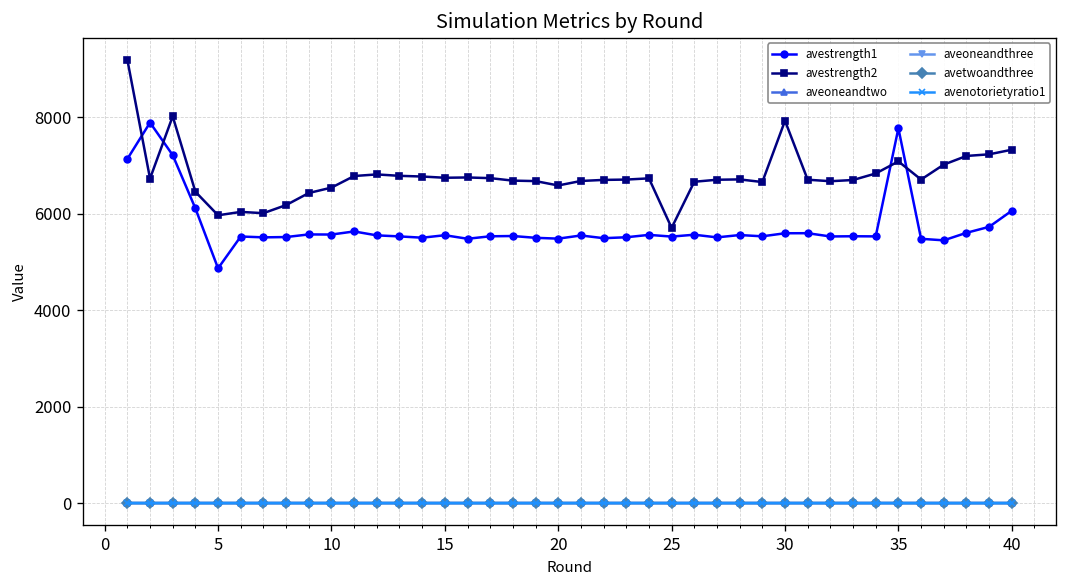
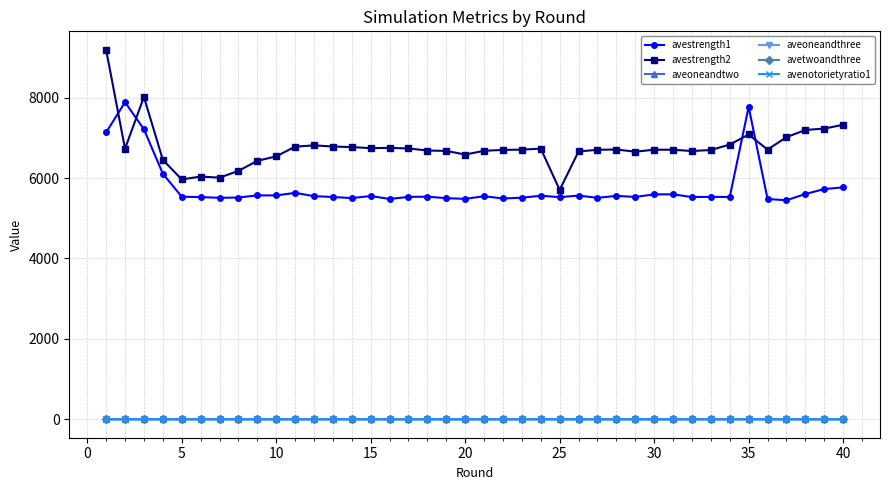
  {
    "avestrength1": {
-     "5": 4900,
+     "5": 5500,
      "10": 5600,
      "15": 5600,
      "20": 5500,
      "25": 5500,
      "30": 5600,
      "35": 7800,
-     "40": 6100
+     "40": 5800
    },
    "avestrength2": {
      "5": 6000,
      "10": 6500,
      "15": 6700,
      "20": 6600,
      "25": 5700,
-     "30": 7900,
+     "30": 6700,
      "35": 7100,
      "40": 7300
    },
    "avenotorietyratio1": {
      "5": 0,
      "10": 0,
      "15": 0,
      "20": 0,
      "25": 0,
      "30": 0,
      "35": 0,
      "40": 0
    }
  }
